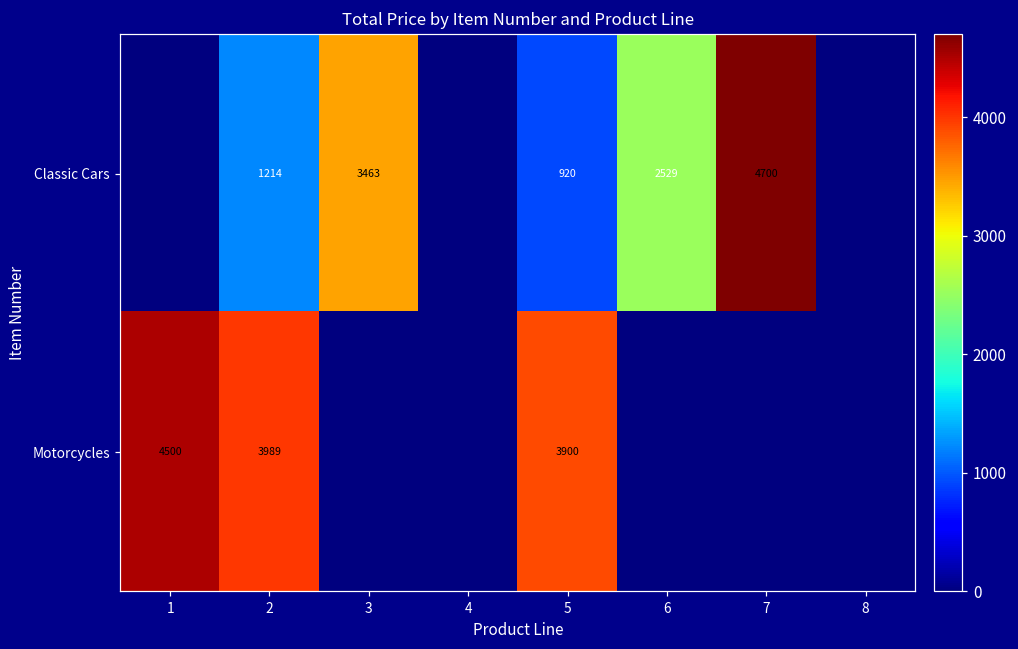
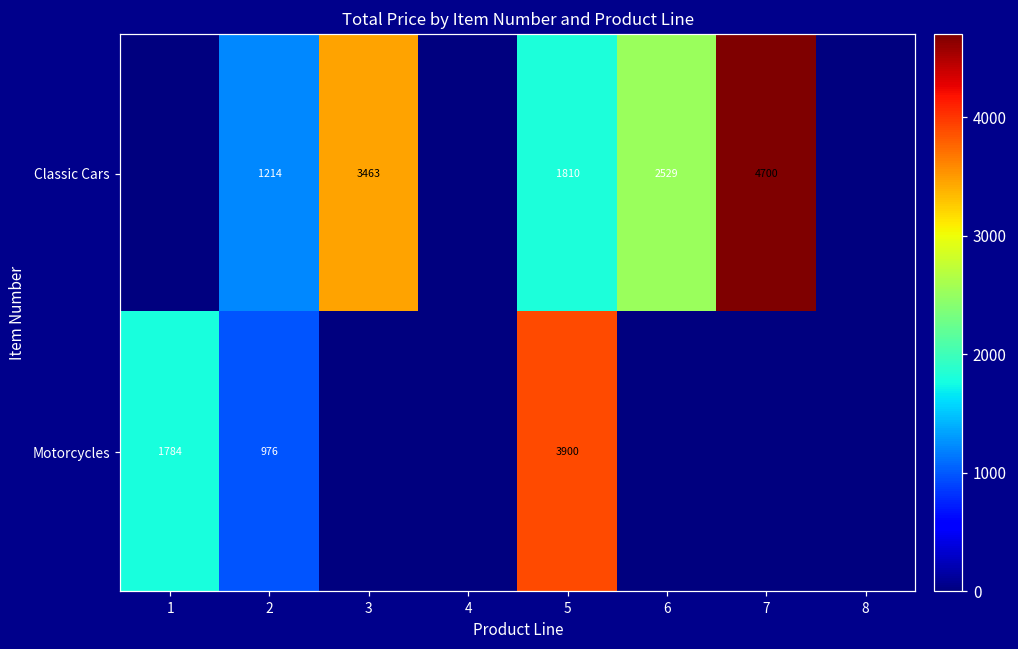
  {
    "Classic Cars": {
      "2": 1214,
      "3": 3463,
-     "5": 920,
+     "5": 1810,
      "6": 2529,
      "7": 4700
    },
    "Motorcycles": {
-     "1": 4500,
-     "2": 3989,
+     "1": 1784,
+     "2": 976,
      "5": 3900
    }
  }
